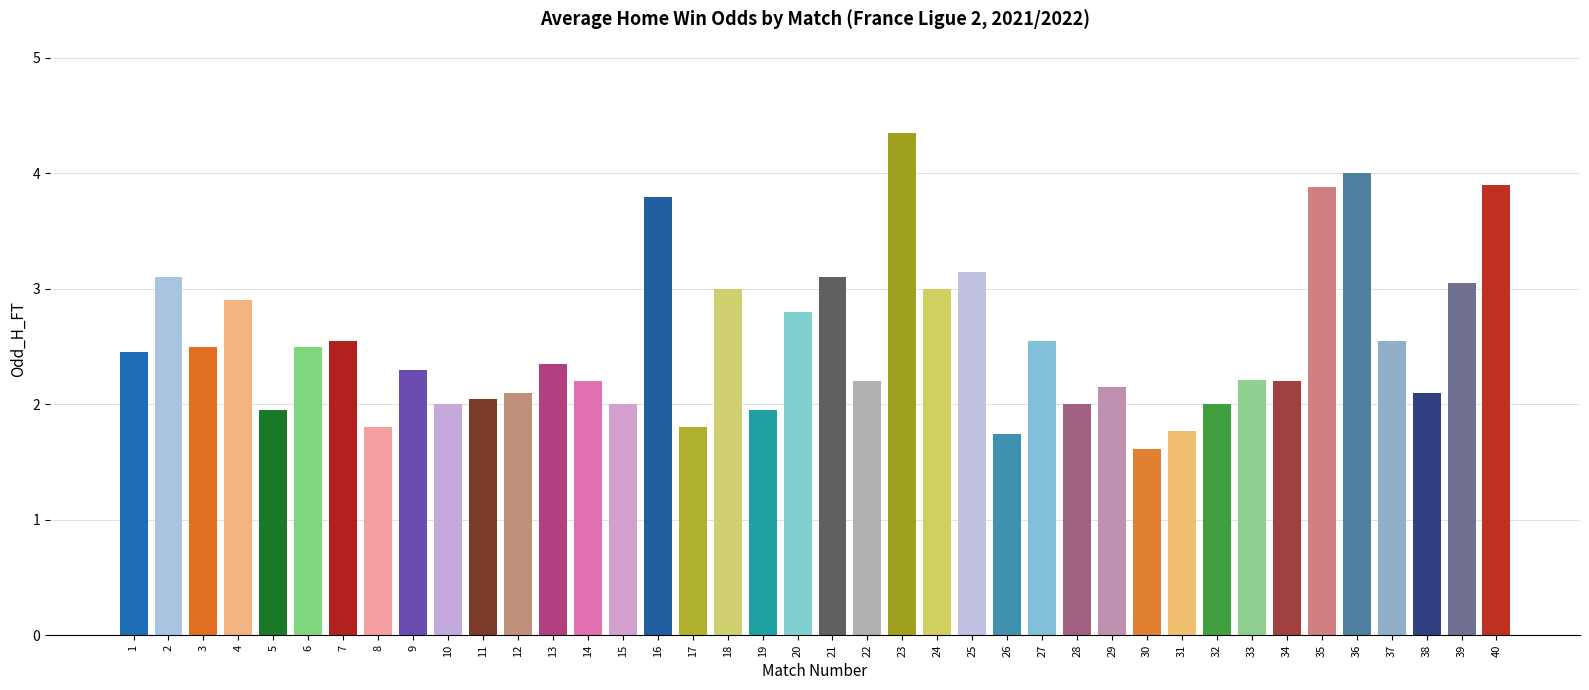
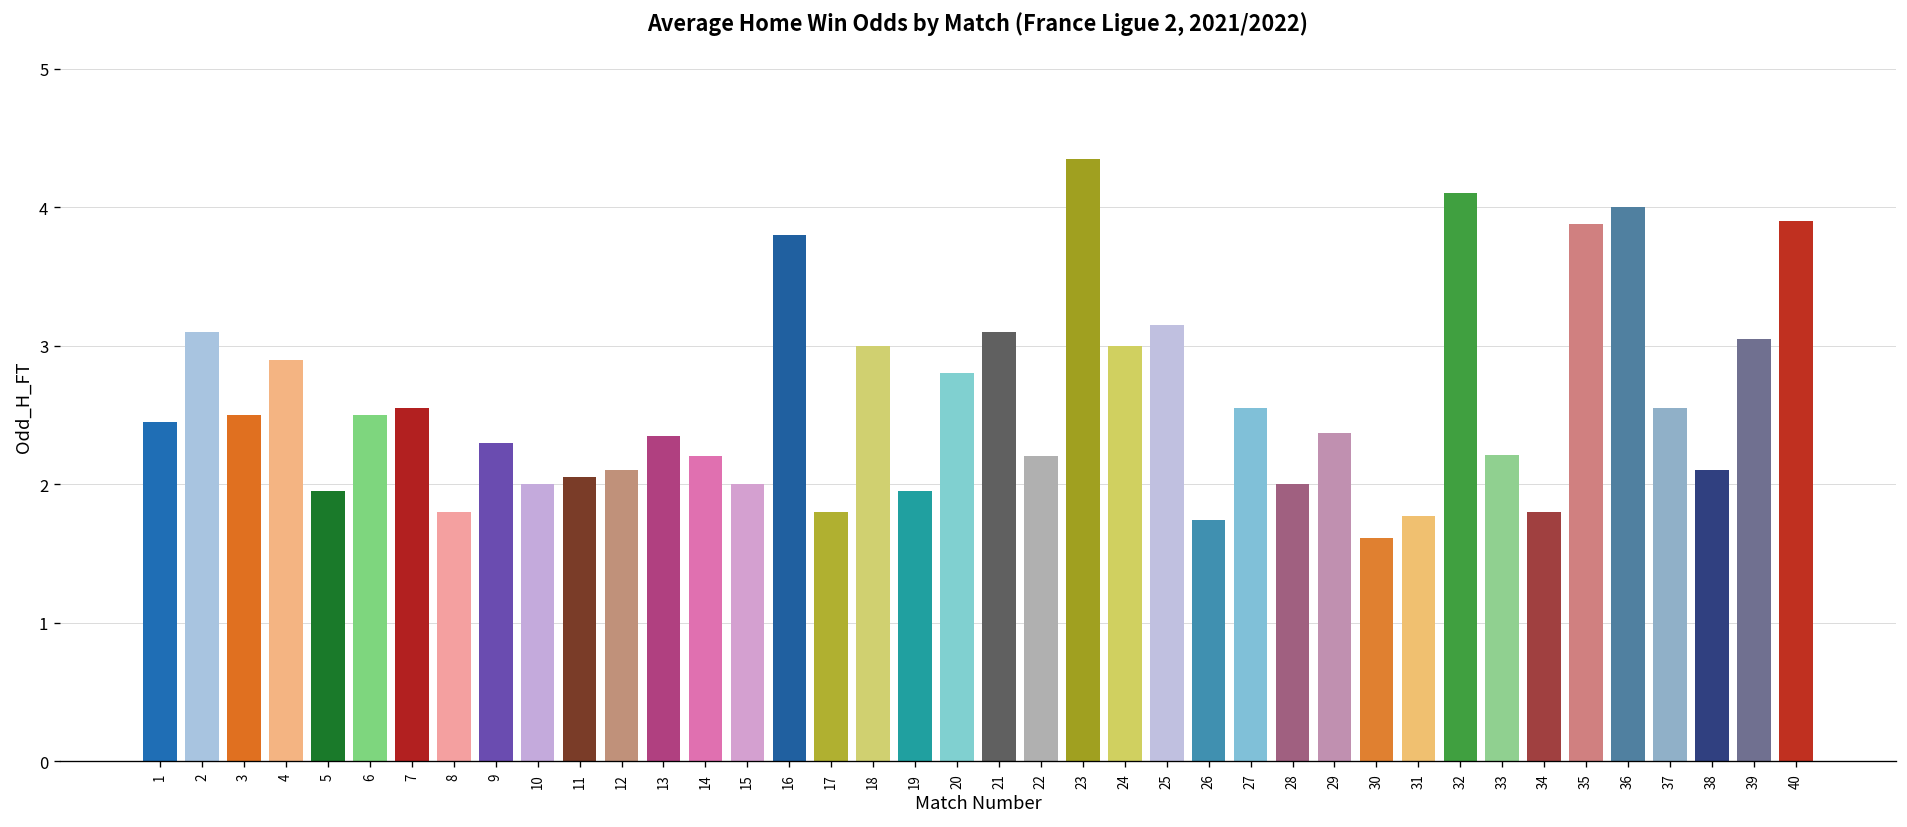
  {
    "1": 2.45,
    "2": 3.10,
    "3": 2.50,
    "4": 2.90,
    "5": 1.95,
    "6": 2.50,
    "7": 2.55,
    "8": 1.80,
    "9": 2.30,
    "10": 2.00,
    "11": 2.05,
    "12": 2.10,
    "13": 2.35,
    "14": 2.20,
    "15": 2.00,
    "16": 3.80,
    "17": 1.80,
    "18": 3.00,
    "19": 1.95,
    "20": 2.80,
    "21": 3.10,
    "22": 2.20,
    "23": 4.35,
    "24": 3.00,
    "25": 3.15,
    "26": 1.74,
    "27": 2.55,
    "28": 2.00,
-   "29": 2.15,
+   "29": 2.37,
    "30": 1.61,
    "31": 1.77,
-   "32": 2.0,
+   "32": 4.1,
    "33": 2.21,
-   "34": 2.2,
+   "34": 1.8,
    "35": 3.88,
    "36": 4.00,
    "37": 2.55,
    "38": 2.10,
    "39": 3.05,
    "40": 3.90
  }
